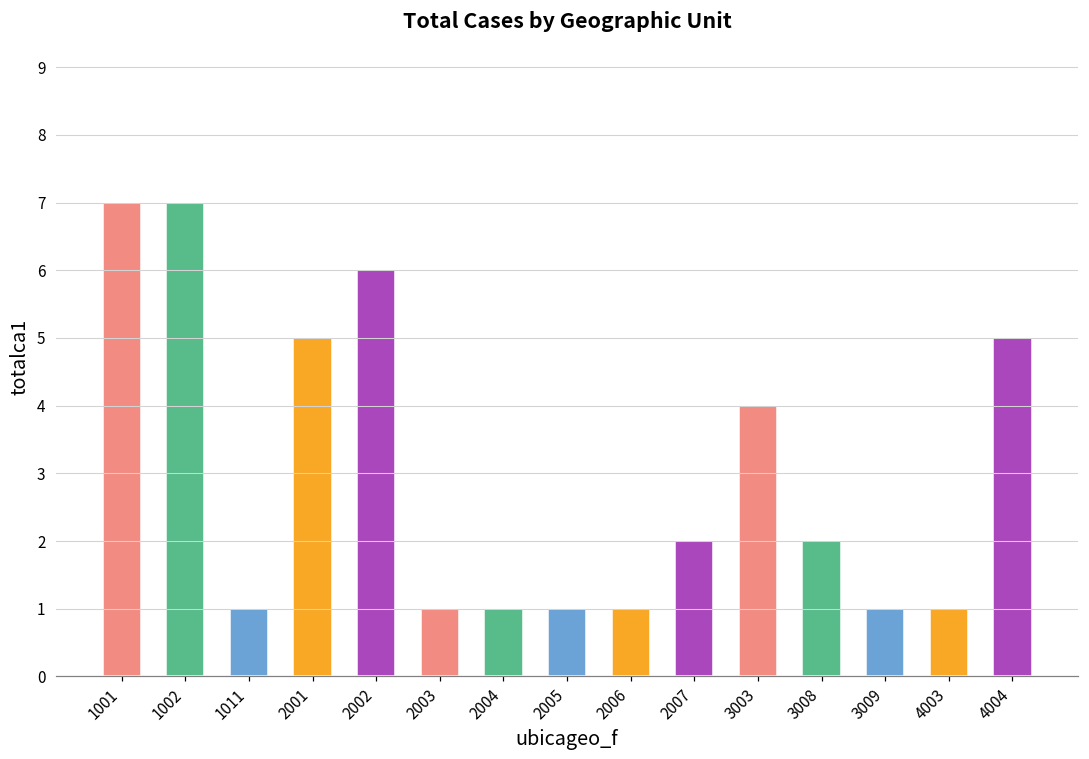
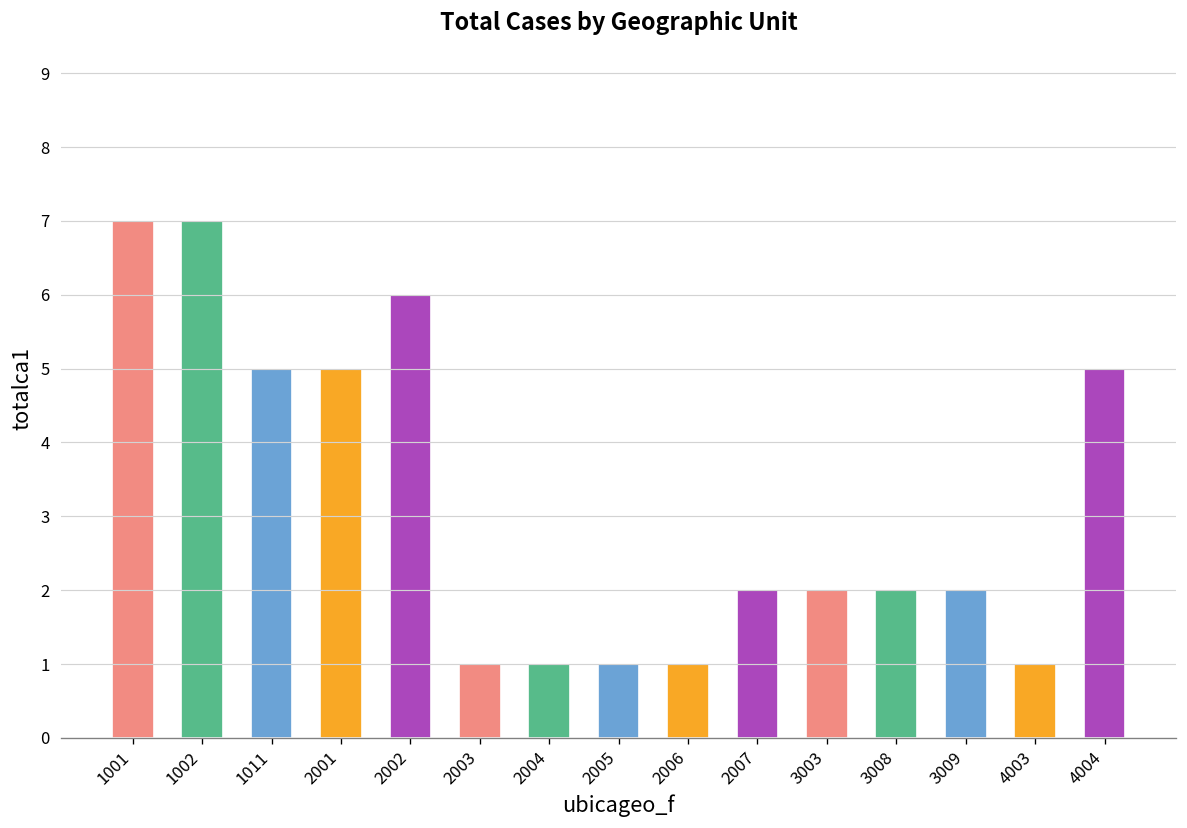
  {
    "1001": 7,
    "1002": 7,
-   "1011": 1,
+   "1011": 5,
    "2001": 5,
    "2002": 6,
    "2003": 1,
    "2004": 1,
    "2005": 1,
    "2006": 1,
    "2007": 2,
-   "3003": 4,
+   "3003": 2,
    "3008": 2,
-   "3009": 1,
+   "3009": 2,
    "4003": 1,
    "4004": 5
  }
